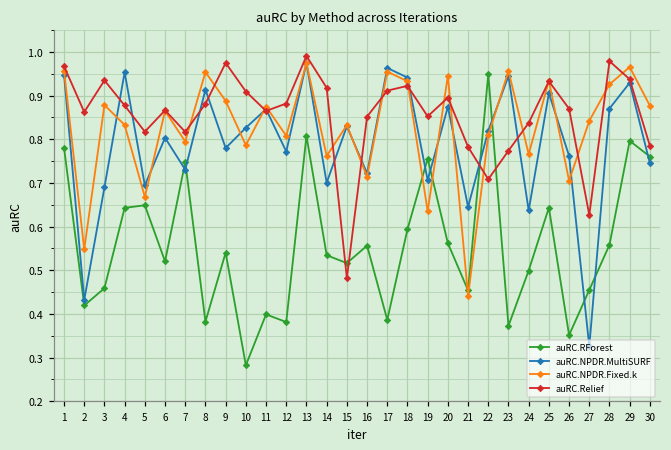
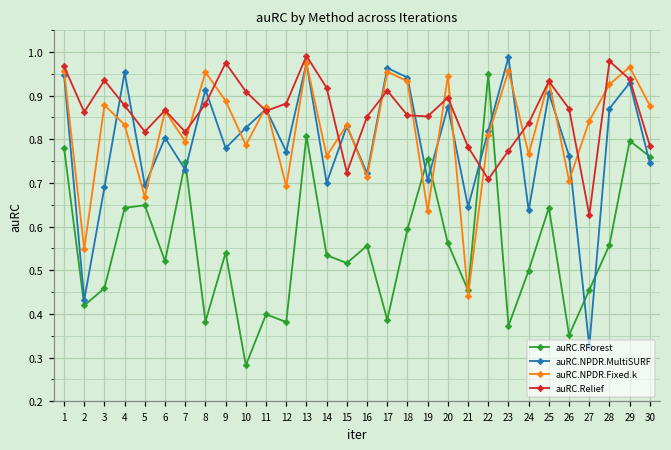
  {
    "auRC.RForest": {
      "1": 0.78,
      "2": 0.42,
      "3": 0.46,
      "4": 0.64,
      "5": 0.65,
      "6": 0.52,
      "7": 0.75,
      "8": 0.38,
      "9": 0.54,
      "10": 0.28,
      "11": 0.40,
      "12": 0.38,
      "13": 0.81,
      "14": 0.53,
      "15": 0.52,
      "16": 0.56,
      "17": 0.39,
      "18": 0.59,
      "19": 0.76,
      "20": 0.56,
      "21": 0.45,
      "22": 0.95,
      "23": 0.37,
      "24": 0.50,
      "25": 0.64,
      "26": 0.35,
      "27": 0.45,
      "28": 0.56,
      "29": 0.80,
      "30": 0.76
    },
    "auRC.NPDR.MultiSURF": {
      "1": 0.95,
      "2": 0.43,
      "3": 0.69,
      "4": 0.95,
      "5": 0.69,
      "6": 0.80,
      "7": 0.73,
      "8": 0.91,
      "9": 0.78,
      "10": 0.83,
      "12": 0.77,
      "14": 0.70,
      "16": 0.72,
      "17": 0.96,
      "18": 0.94,
      "19": 0.71,
      "20": 0.87,
      "21": 0.65,
      "22": 0.82,
-     "23": 0.95,
+     "23": 0.99,
      "24": 0.64,
      "25": 0.91,
      "26": 0.76,
      "28": 0.87,
      "29": 0.93,
      "30": 0.75
    },
    "auRC.NPDR.Fixed.k": {
      "1": 0.96,
      "2": 0.55,
      "3": 0.88,
      "4": 0.83,
      "5": 0.67,
      "7": 0.80,
      "8": 0.95,
      "9": 0.89,
      "10": 0.79,
-     "12": 0.81,
+     "12": 0.69,
      "14": 0.76,
      "16": 0.71,
      "17": 0.96,
      "18": 0.93,
      "19": 0.64,
      "20": 0.95,
      "21": 0.44,
      "22": 0.81,
      "23": 0.96,
      "24": 0.77,
      "26": 0.71,
      "27": 0.84,
      "28": 0.93,
      "29": 0.97,
      "30": 0.88
    },
    "auRC.Relief": {
      "1": 0.97,
      "2": 0.86,
      "3": 0.94,
      "4": 0.88,
      "5": 0.82,
      "7": 0.82,
      "8": 0.88,
      "9": 0.98,
      "10": 0.91,
      "12": 0.88,
      "13": 0.99,
      "14": 0.92,
-     "15": 0.48,
+     "15": 0.72,
      "16": 0.85,
      "17": 0.91,
-     "18": 0.92,
+     "18": 0.85,
      "19": 0.85,
      "20": 0.90,
      "21": 0.78,
      "22": 0.71,
      "23": 0.77,
      "24": 0.84,
      "26": 0.87,
      "27": 0.63,
      "28": 0.98,
      "29": 0.94,
      "30": 0.79
    }
  }
